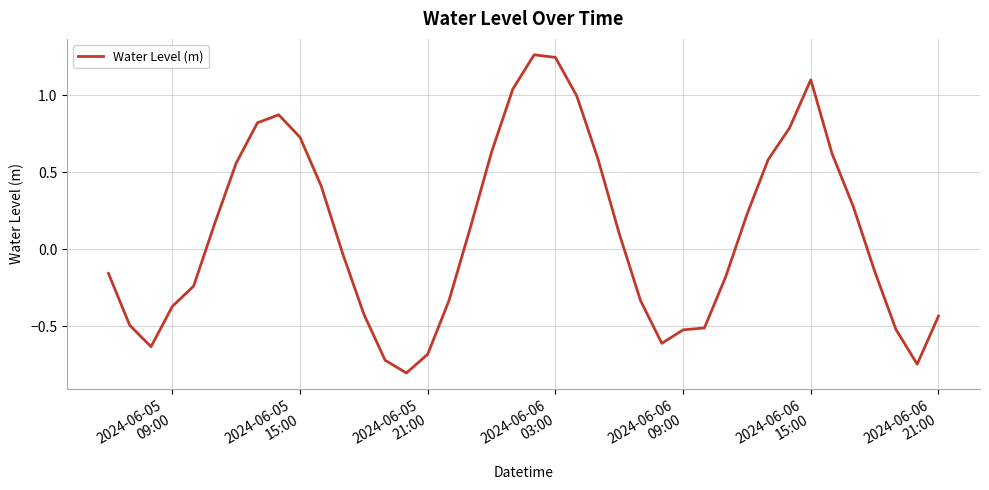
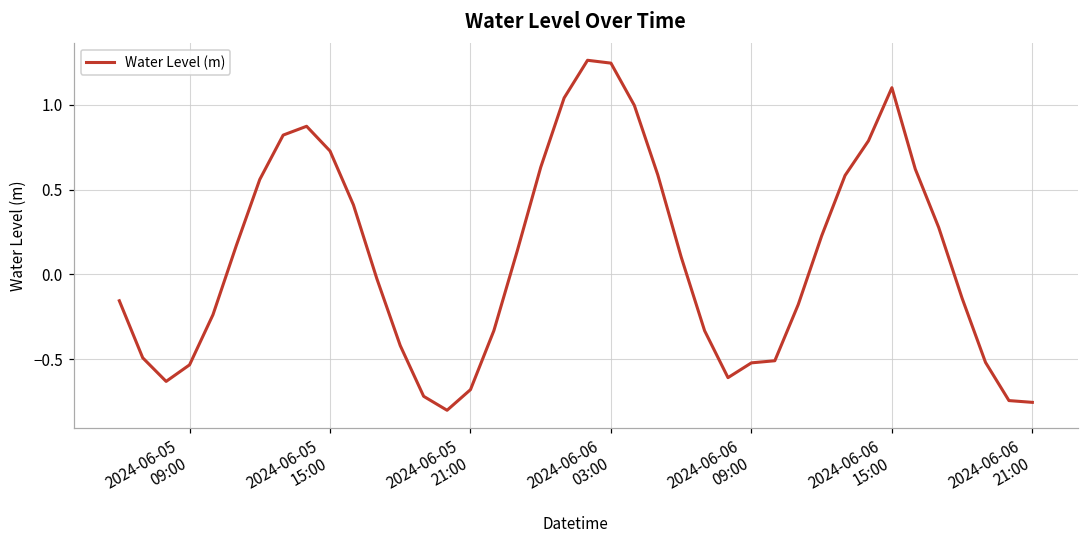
  {
-   "2024-06-05 09:00": -0.37,
+   "2024-06-05 09:00": -0.53,
    "2024-06-05 15:00": 0.73,
    "2024-06-05 21:00": -0.68,
    "2024-06-06 03:00": 1.25,
    "2024-06-06 09:00": -0.52,
    "2024-06-06 15:00": 1.10,
-   "2024-06-06 21:00": -0.43
+   "2024-06-06 21:00": -0.76
  }
